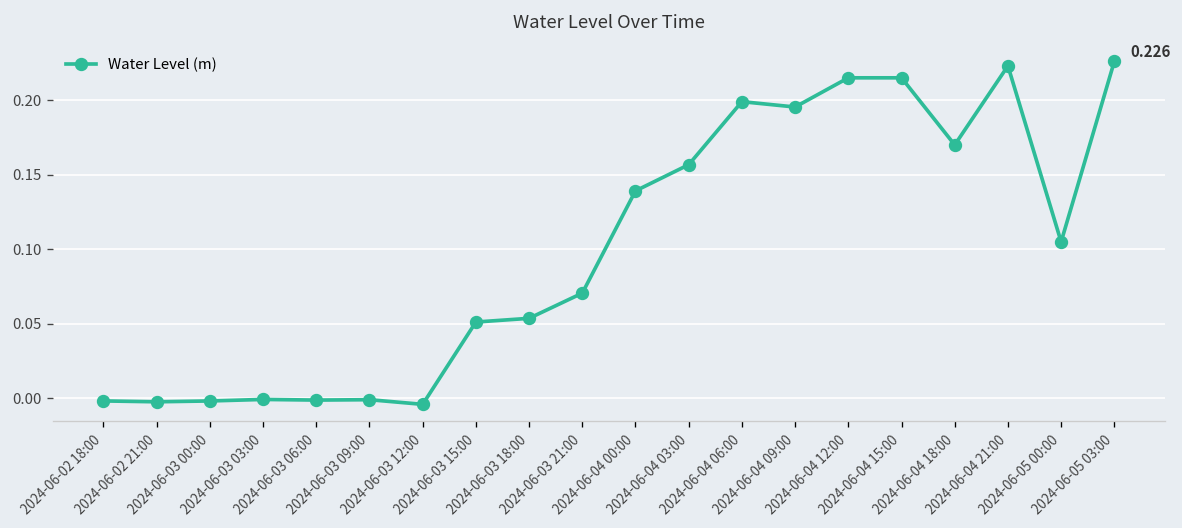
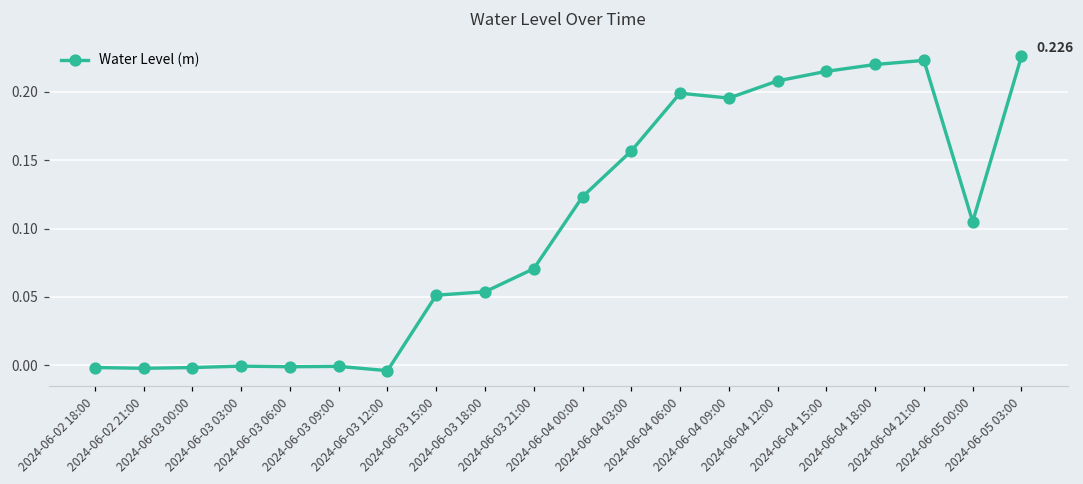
  {
    "2024-06-02 18:00": -0.002,
    "2024-06-02 21:00": -0.002,
    "2024-06-03 00:00": -0.002,
    "2024-06-03 03:00": -0.001,
    "2024-06-03 06:00": -0.001,
    "2024-06-03 09:00": -0.001,
    "2024-06-03 12:00": -0.004,
    "2024-06-03 15:00": 0.051,
    "2024-06-03 18:00": 0.054,
    "2024-06-03 21:00": 0.071,
-   "2024-06-04 00:00": 0.139,
+   "2024-06-04 00:00": 0.123,
    "2024-06-04 03:00": 0.157,
    "2024-06-04 06:00": 0.199,
    "2024-06-04 09:00": 0.195,
-   "2024-06-04 12:00": 0.215,
+   "2024-06-04 12:00": 0.208,
    "2024-06-04 15:00": 0.215,
-   "2024-06-04 18:00": 0.17,
+   "2024-06-04 18:00": 0.22,
    "2024-06-04 21:00": 0.223,
    "2024-06-05 00:00": 0.105
  }
